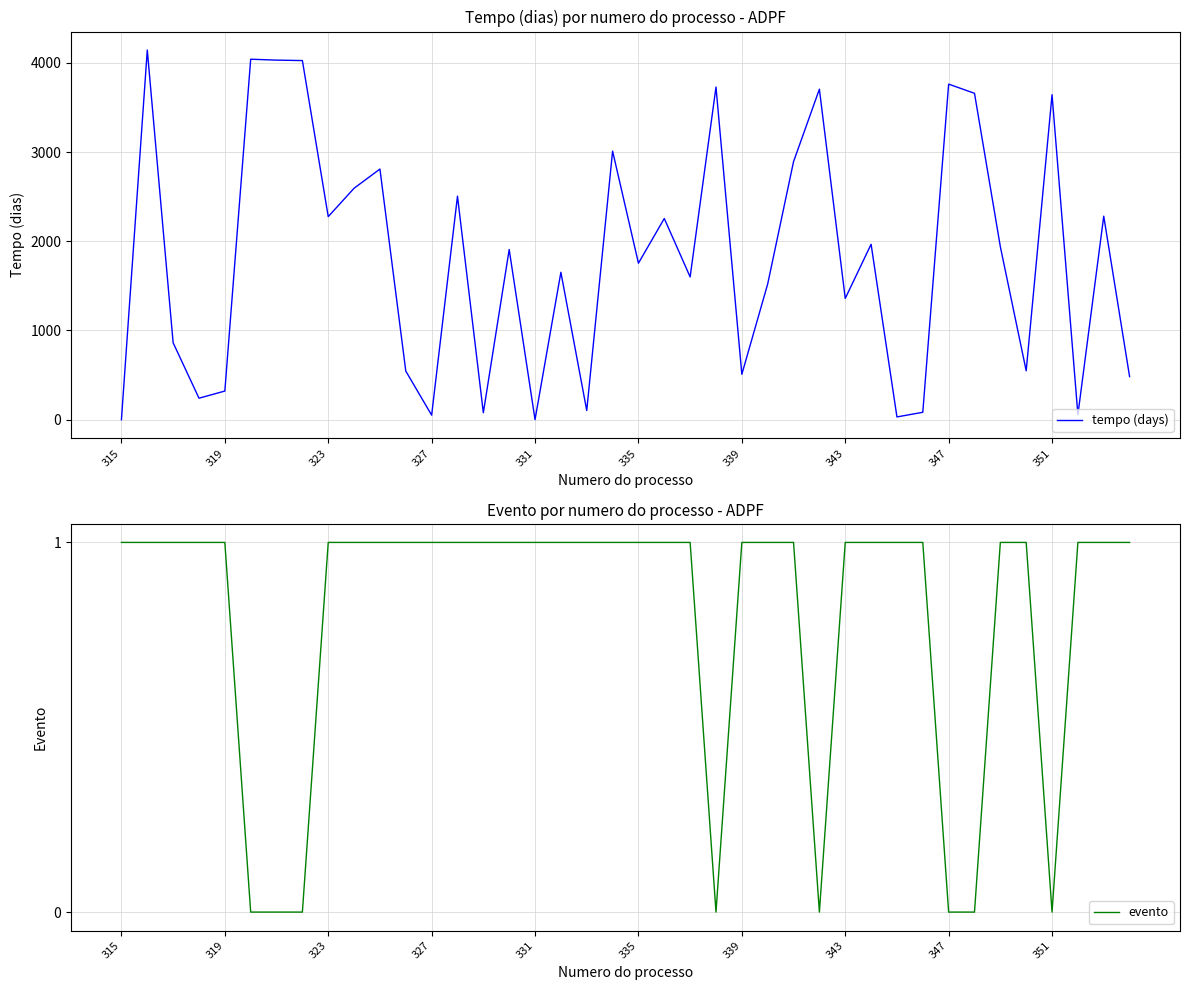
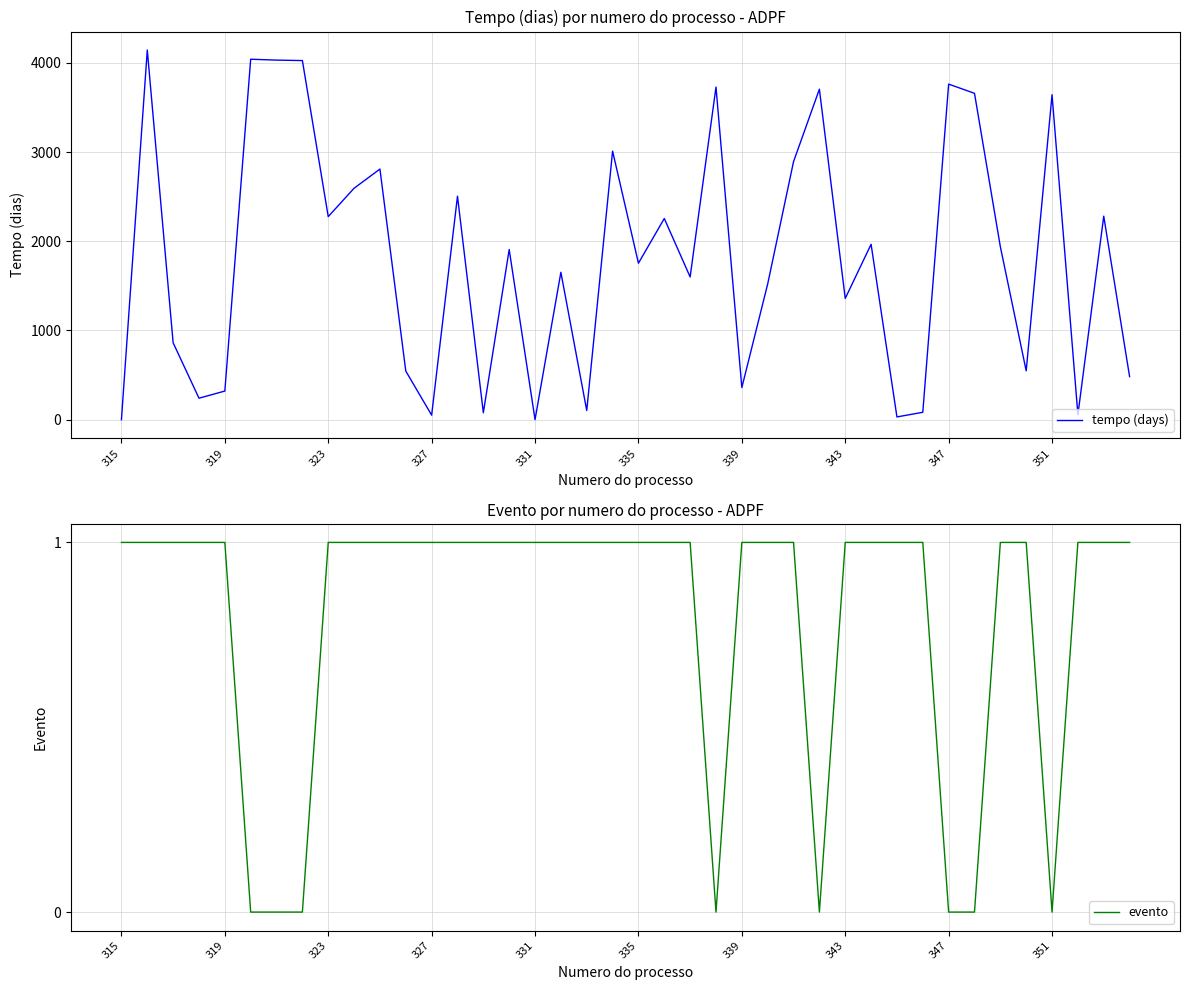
  {
    "Tempo (dias) por numero do processo - ADPF": {
      "315": 0,
      "319": 300,
      "323": 2300,
      "327": 100,
      "331": 0,
      "335": 1800,
-     "339": 500,
+     "339": 400,
      "343": 1400,
      "347": 3800,
      "351": 3600
    },
    "Evento por numero do processo - ADPF": {
      "315": 1.00,
      "319": 1.00,
      "323": 1.00,
      "327": 1.00,
      "331": 1.00,
      "335": 1.00,
      "339": 1.00,
      "343": 1.00,
      "347": 0.00,
      "351": 0.00
    }
  }
